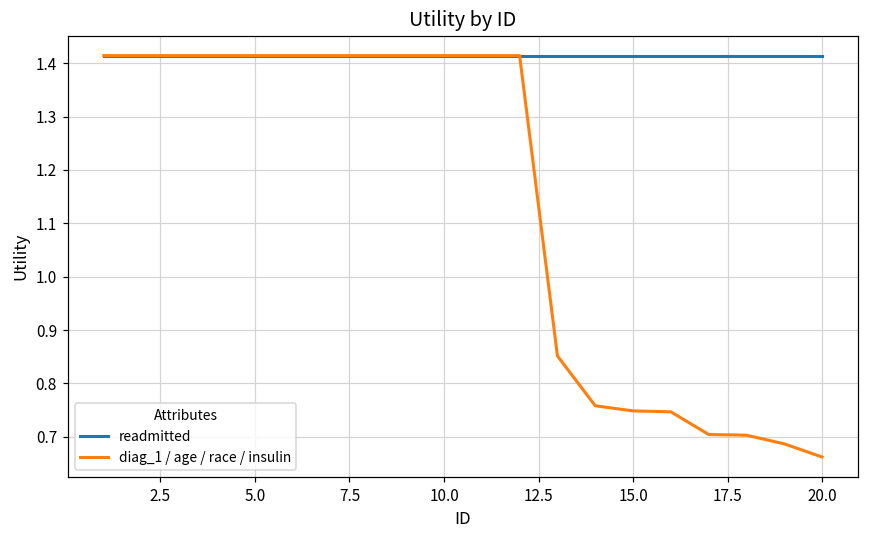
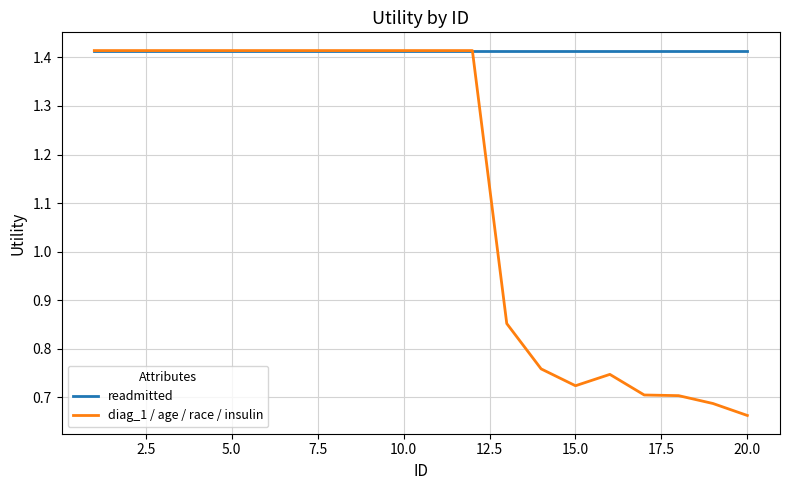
  {
    "readmitted": {
      "15.0": 1.41,
      "20.0": 1.41
    },
    "diag_1 / age / race / insulin": {
-     "15.0": 0.75,
+     "15.0": 0.72,
      "20.0": 0.66
    }
  }
